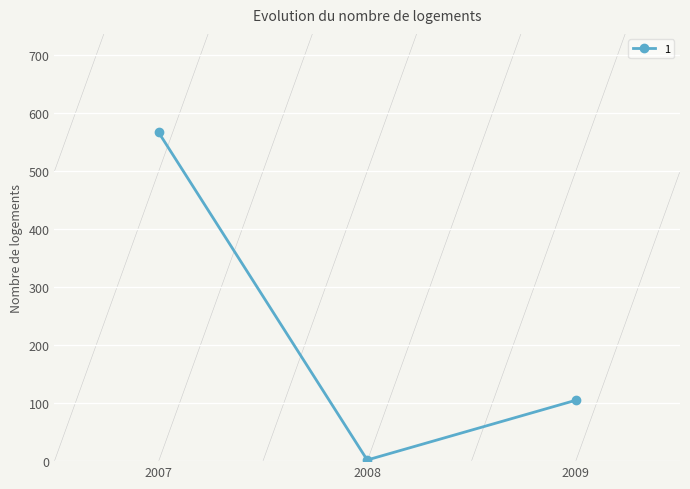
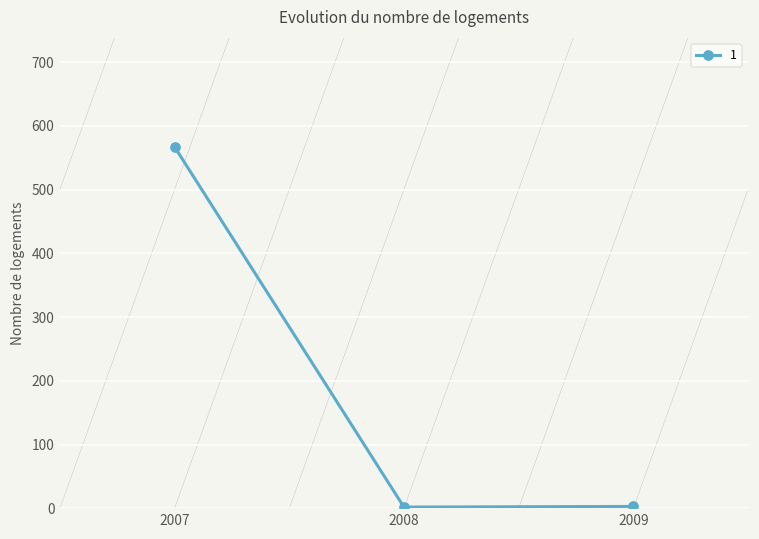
  {
    "2007": 570,
    "2008": 0,
-   "2009": 110
+   "2009": 0
  }
